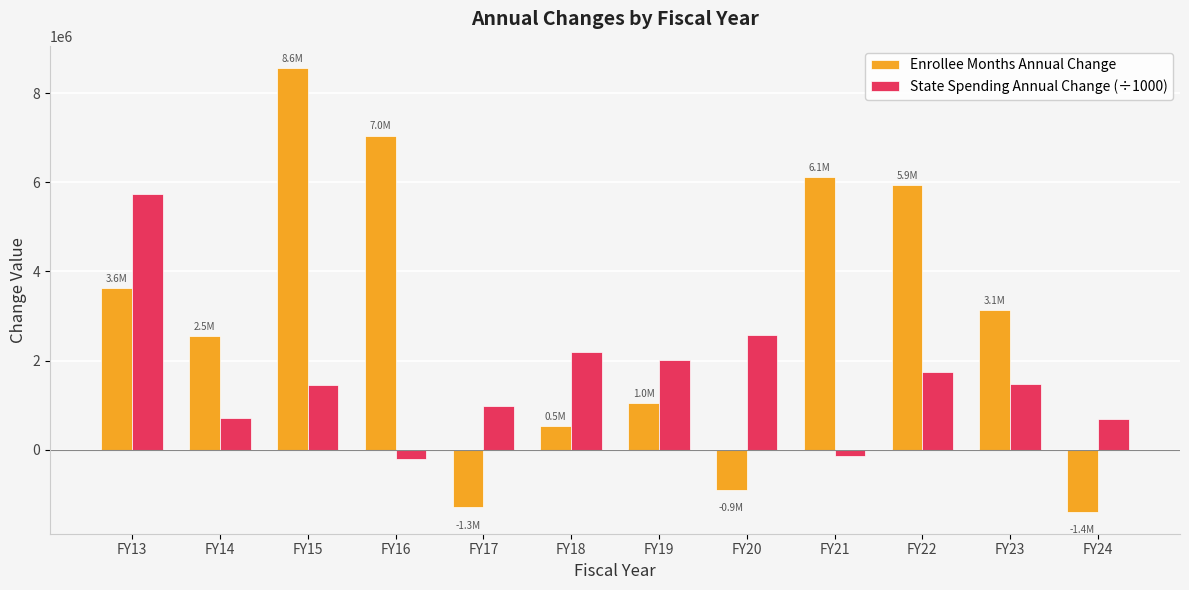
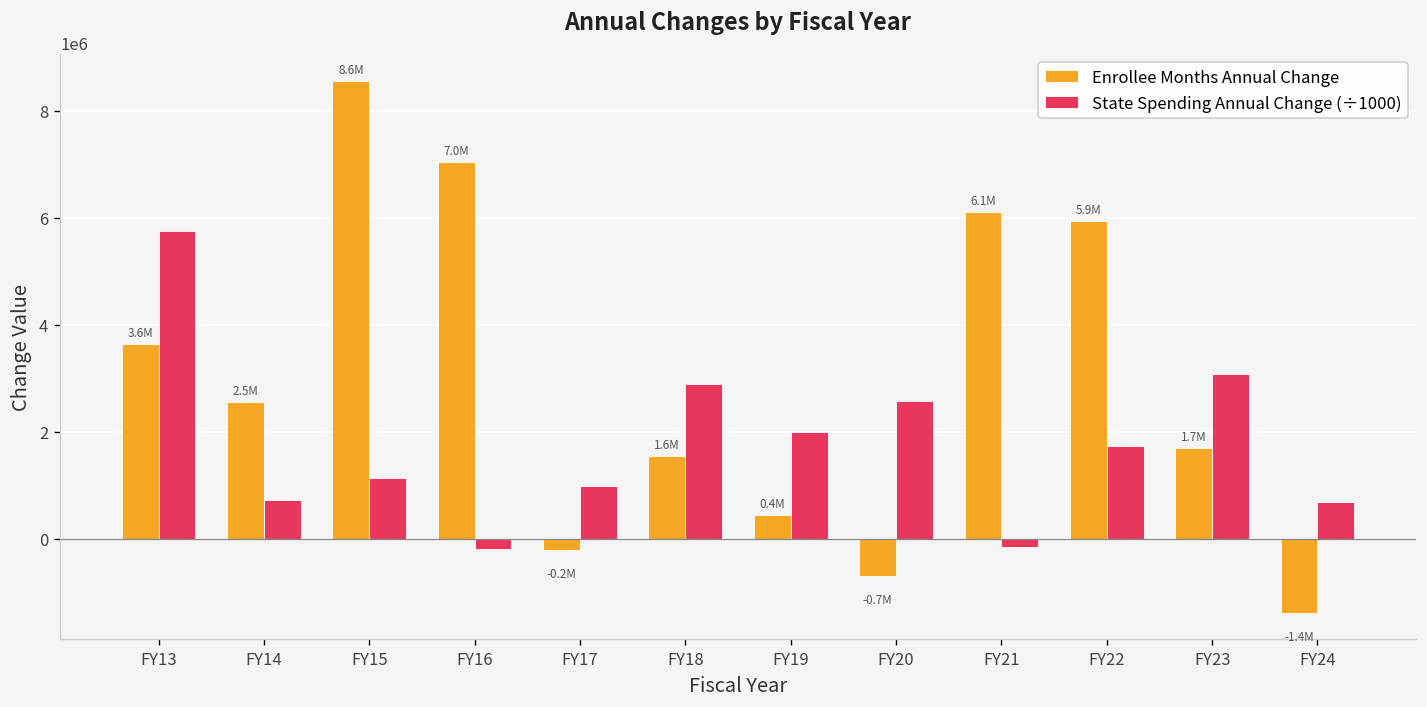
  {
    "Enrollee Months Annual Change": {
      "FY13": "3.6M",
      "FY14": "2.5M",
      "FY15": "8.6M",
      "FY16": "7.0M",
-     "FY17": "-1.3M",
-     "FY18": "0.5M",
-     "FY19": "1.0M",
-     "FY20": "-0.9M",
+     "FY17": "-0.2M",
+     "FY18": "1.6M",
+     "FY19": "0.4M",
+     "FY20": "-0.7M",
      "FY21": "6.1M",
      "FY22": "5.9M",
-     "FY23": "3.1M",
+     "FY23": "1.7M",
      "FY24": "-1.4M"
    },
    "State Spending Annual Change (÷1000)": {
      "FY13": "5700000",
      "FY14": "700000",
-     "FY15": "1500000",
+     "FY15": "1100000",
      "FY16": "-200000",
      "FY17": "1000000",
-     "FY18": "2200000",
+     "FY18": "2900000",
      "FY19": "2000000",
      "FY20": "2600000",
      "FY21": "-200000",
      "FY22": "1700000",
-     "FY23": "1500000",
+     "FY23": "3100000",
      "FY24": "700000"
    }
  }
